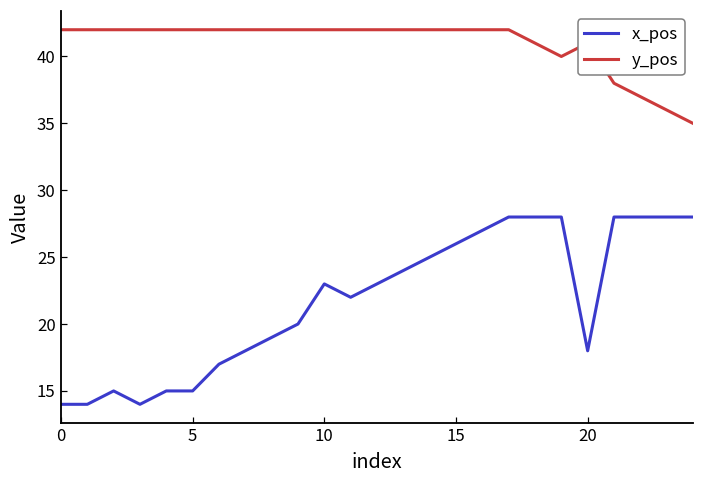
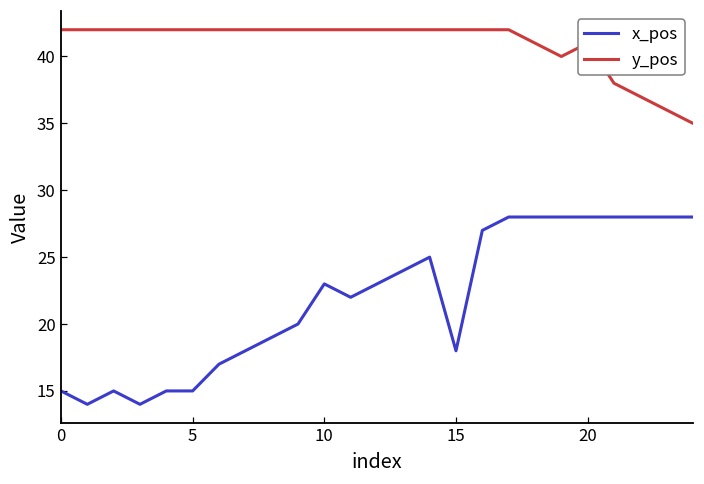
  {
    "x_pos": {
-     "0": 14,
+     "0": 15,
      "5": 15,
      "10": 23,
-     "15": 26,
-     "20": 18
+     "15": 18,
+     "20": 28
    },
    "y_pos": {
      "0": 42,
      "5": 42,
      "10": 42,
      "15": 42
    }
  }
